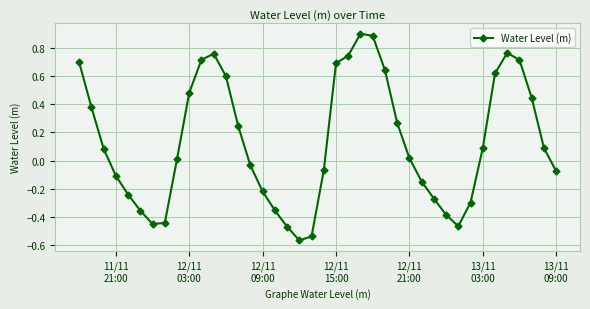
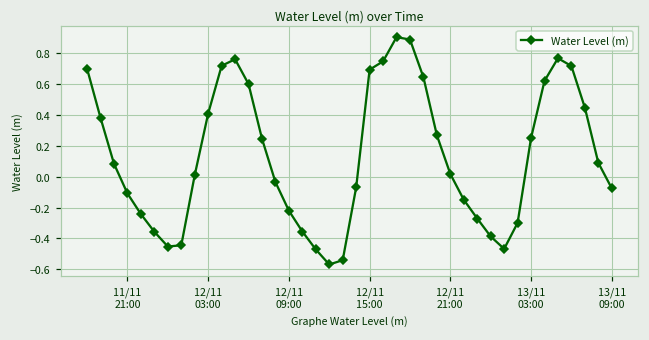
  {
    "11/11 21:00": -0.11,
-   "12/11 03:00": 0.48,
+   "12/11 03:00": 0.41,
    "12/11 09:00": -0.22,
    "12/11 15:00": 0.69,
    "12/11 21:00": 0.02,
-   "13/11 03:00": 0.09,
+   "13/11 03:00": 0.25,
    "13/11 09:00": -0.08
  }
